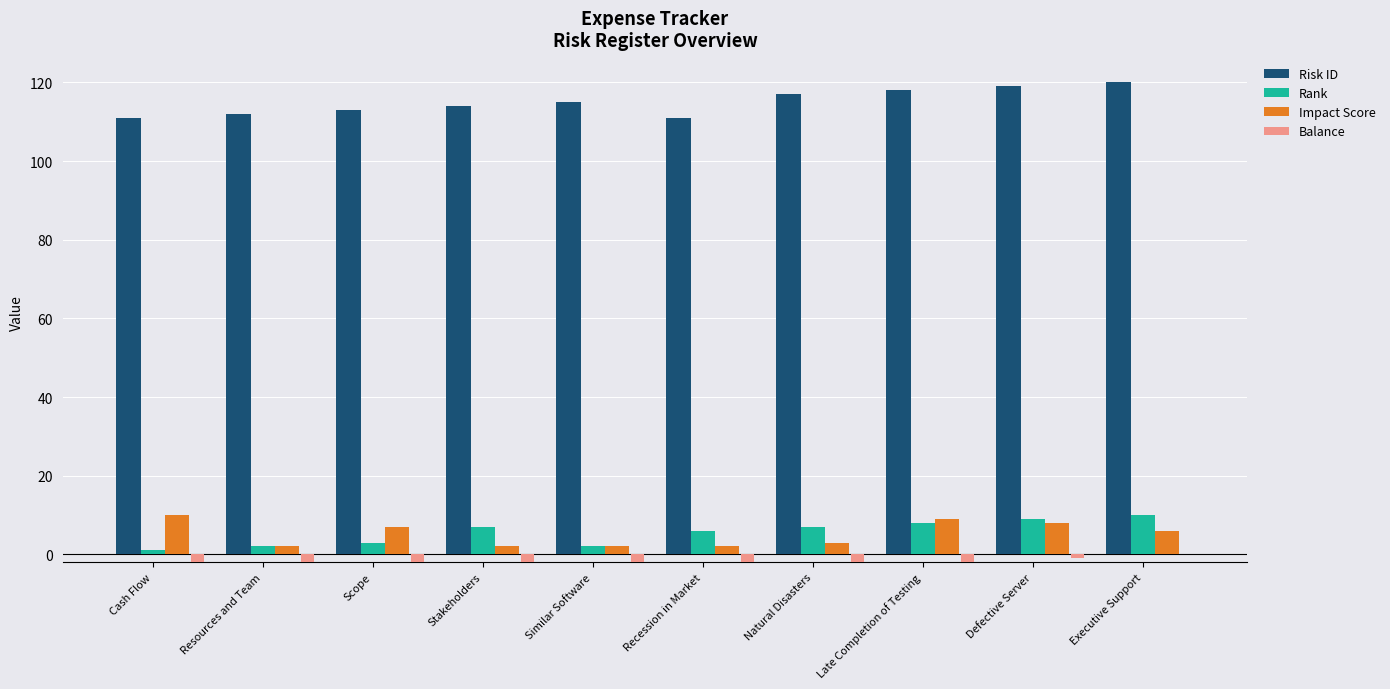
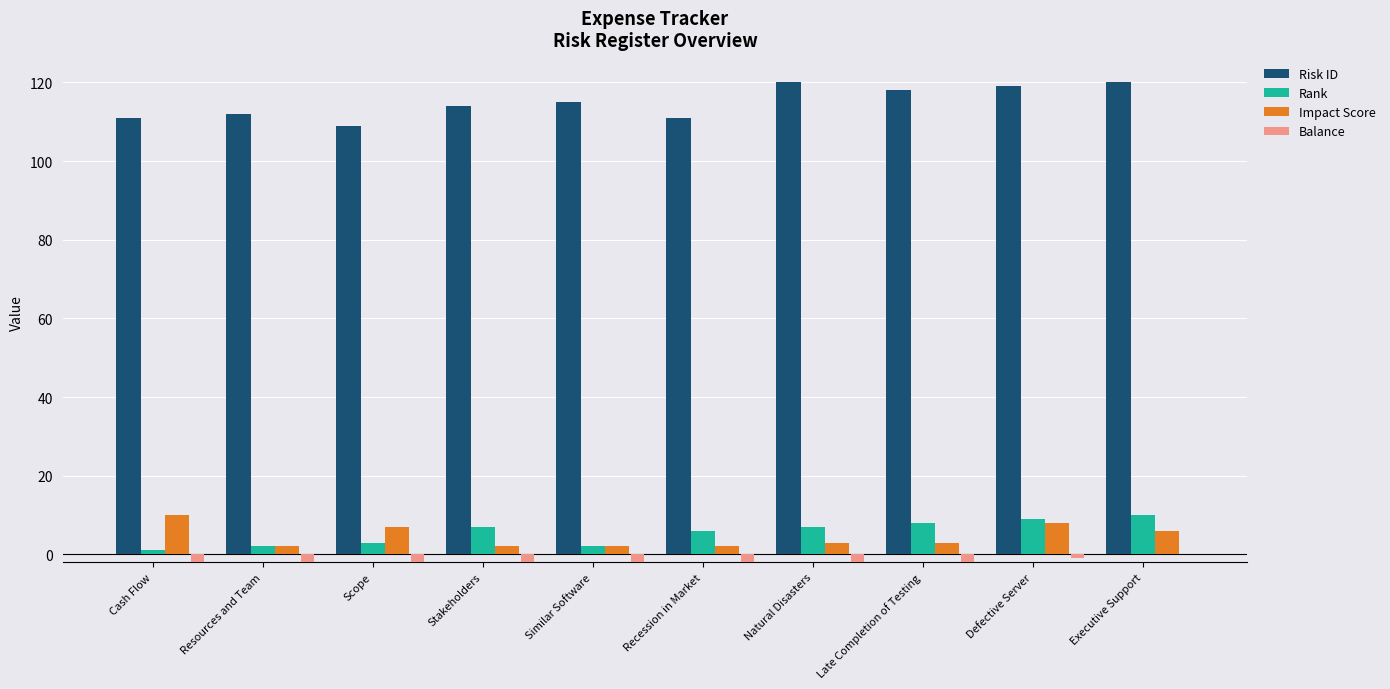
  {
    "Risk ID": {
      "Cash Flow": 111,
      "Resources and Team": 112,
-     "Scope": 113,
+     "Scope": 109,
      "Stakeholders": 114,
      "Similar Software": 115,
      "Recession in Market": 111,
-     "Natural Disasters": 117,
+     "Natural Disasters": 120,
      "Late Completion of Testing": 118,
      "Defective Server": 119,
      "Executive Support": 120
    },
    "Rank": {
      "Cash Flow": 1,
      "Resources and Team": 2,
      "Scope": 3,
      "Stakeholders": 7,
      "Similar Software": 2,
      "Recession in Market": 6,
      "Natural Disasters": 7,
      "Late Completion of Testing": 8,
      "Defective Server": 9,
      "Executive Support": 10
    },
    "Impact Score": {
      "Cash Flow": 10,
      "Resources and Team": 2,
      "Scope": 7,
      "Stakeholders": 2,
      "Similar Software": 2,
      "Recession in Market": 2,
      "Natural Disasters": 3,
-     "Late Completion of Testing": 9,
+     "Late Completion of Testing": 3,
      "Defective Server": 8,
      "Executive Support": 6
    },
    "Balance": {
      "Late Completion of Testing": -2,
      "Defective Server": -1,
      "Executive Support": 0
    }
  }
